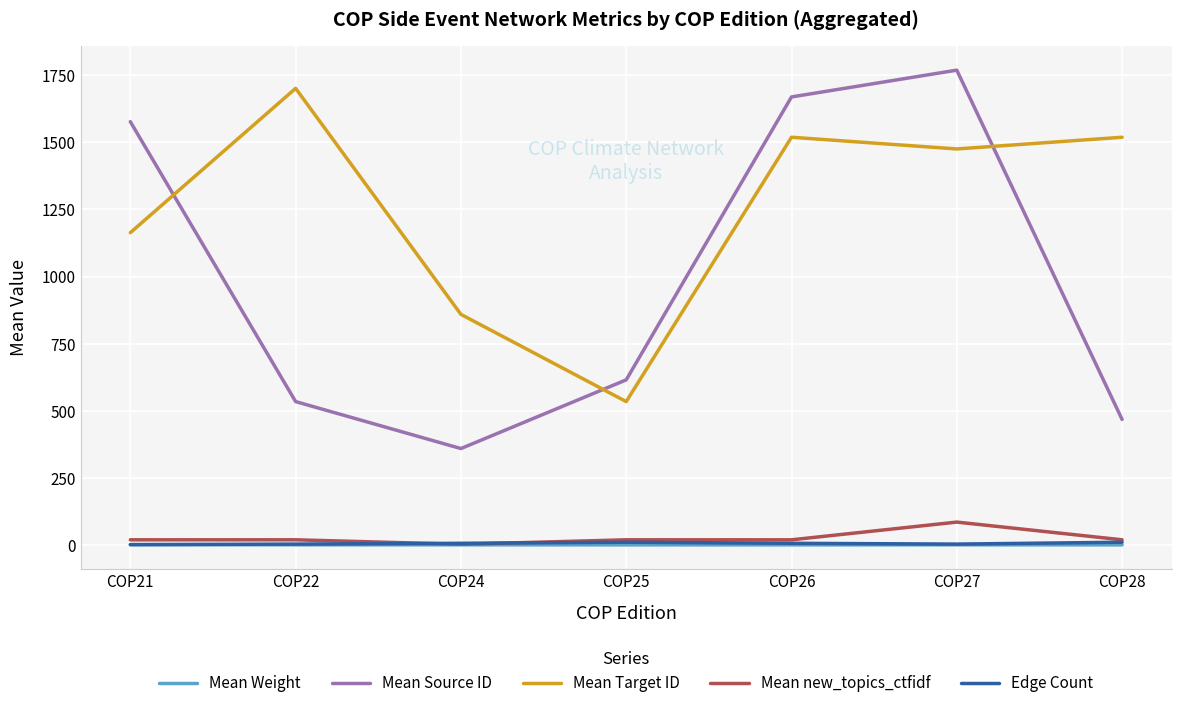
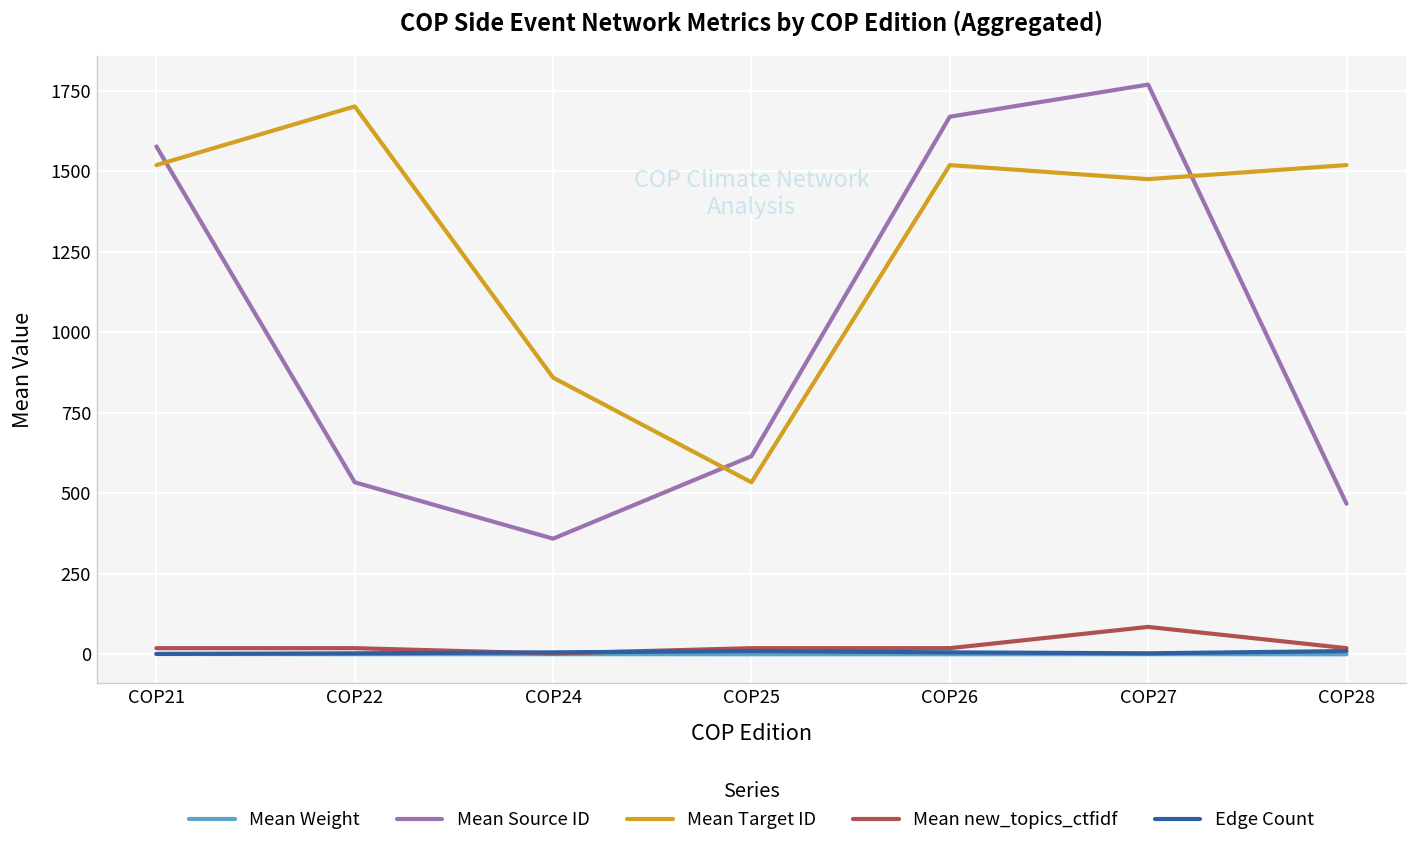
  {
    "Mean Weight": {
      "COP25": 0,
      "COP28": 0
    },
    "Mean Source ID": {
      "COP21": 1580,
      "COP22": 530,
      "COP24": 360,
      "COP25": 620,
      "COP26": 1670,
      "COP27": 1770,
      "COP28": 470
    },
    "Mean Target ID": {
-     "COP21": 1160,
+     "COP21": 1520,
      "COP22": 1700,
      "COP24": 860,
      "COP25": 530,
      "COP26": 1520,
      "COP27": 1480,
      "COP28": 1520
    },
    "Mean new_topics_ctfidf": {
      "COP21": 20,
      "COP22": 20,
      "COP26": 20,
      "COP27": 90
    }
  }
